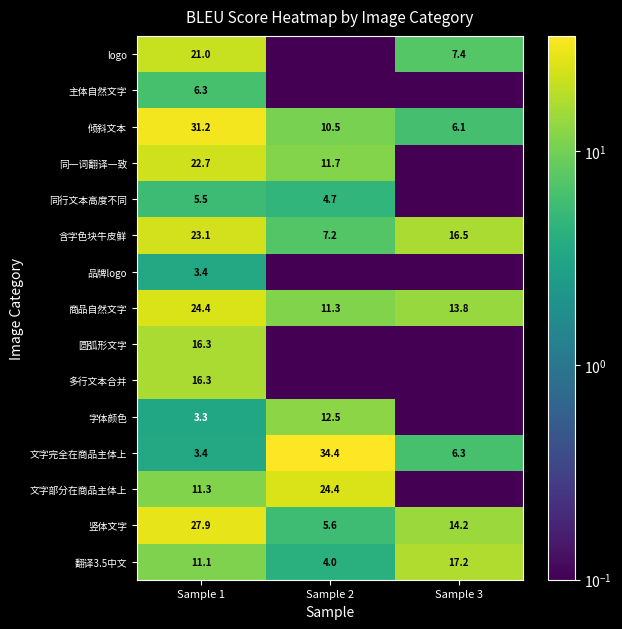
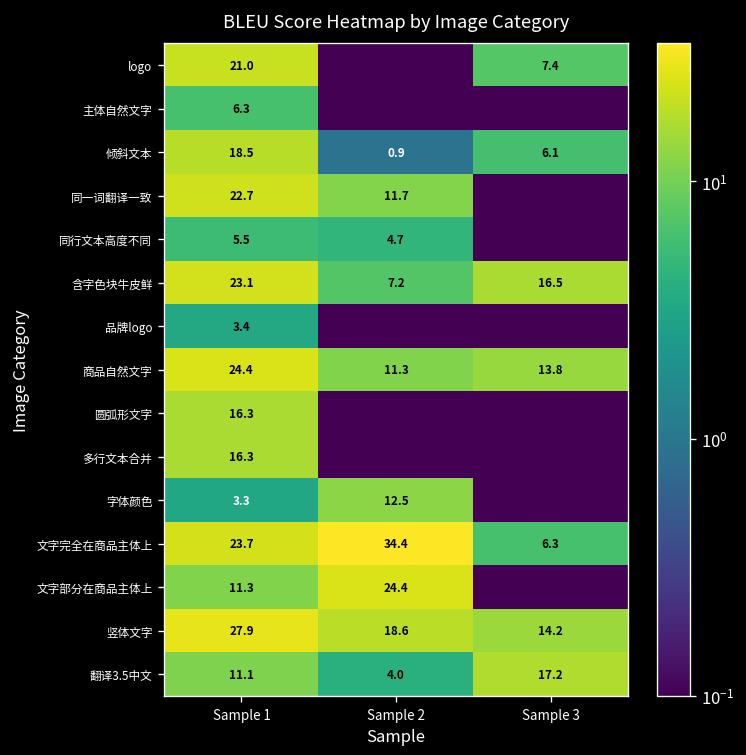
  {
    "logo": {
      "Sample 1": 21.0,
      "Sample 3": 7.4
    },
    "主体自然文字": {
      "Sample 1": 6.3
    },
    "倾斜文本": {
-     "Sample 1": 31.2,
-     "Sample 2": 10.5,
+     "Sample 1": 18.5,
+     "Sample 2": 0.9,
      "Sample 3": 6.1
    },
    "同一词翻译一致": {
      "Sample 1": 22.7,
      "Sample 2": 11.7
    },
    "同行文本高度不同": {
      "Sample 1": 5.5,
      "Sample 2": 4.7
    },
    "含字色块牛皮鲜": {
      "Sample 1": 23.1,
      "Sample 2": 7.2,
      "Sample 3": 16.5
    },
    "品牌logo": {
      "Sample 1": 3.4
    },
    "商品自然文字": {
      "Sample 1": 24.4,
      "Sample 2": 11.3,
      "Sample 3": 13.8
    },
    "圆弧形文字": {
      "Sample 1": 16.3
    },
    "多行文本合并": {
      "Sample 1": 16.3
    },
    "字体颜色": {
      "Sample 1": 3.3,
      "Sample 2": 12.5
    },
    "文字完全在商品主体上": {
-     "Sample 1": 3.4,
+     "Sample 1": 23.7,
      "Sample 2": 34.4,
      "Sample 3": 6.3
    },
    "文字部分在商品主体上": {
      "Sample 1": 11.3,
      "Sample 2": 24.4
    },
    "竖体文字": {
      "Sample 1": 27.9,
-     "Sample 2": 5.6,
+     "Sample 2": 18.6,
      "Sample 3": 14.2
    },
    "翻译3.5中文": {
      "Sample 1": 11.1,
      "Sample 2": 4.0,
      "Sample 3": 17.2
    }
  }
